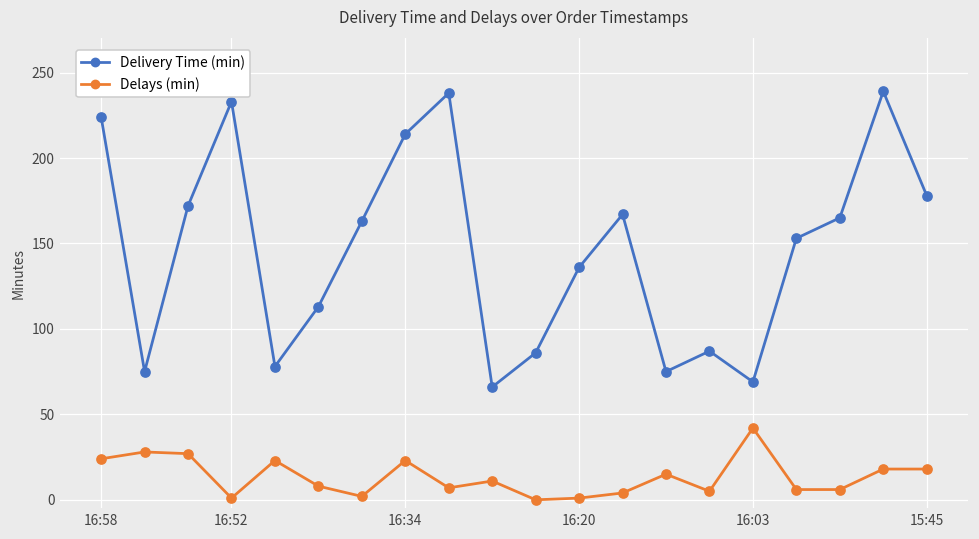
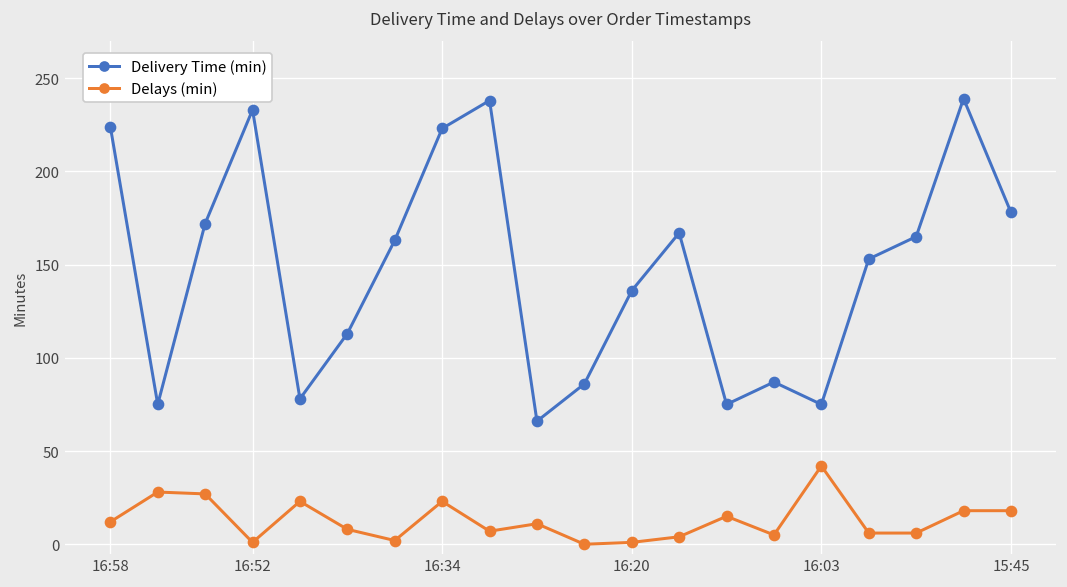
  {
    "Delivery Time (min)": {
      "16:58": 224,
      "16:52": 233,
-     "16:34": 214,
+     "16:34": 223,
      "16:20": 136,
-     "16:03": 69,
+     "16:03": 75,
      "15:45": 178
    },
    "Delays (min)": {
-     "16:58": 24,
+     "16:58": 12,
      "16:52": 1,
      "16:34": 23,
      "16:20": 1,
      "16:03": 42,
      "15:45": 18
    }
  }
